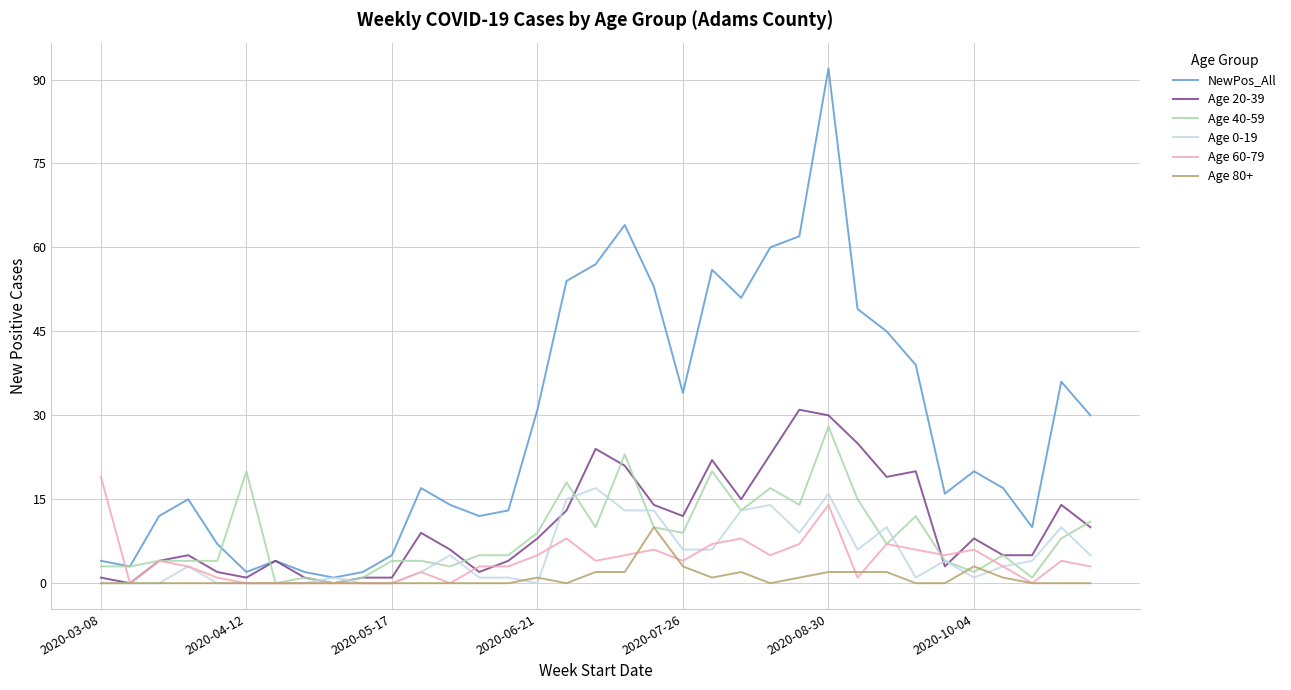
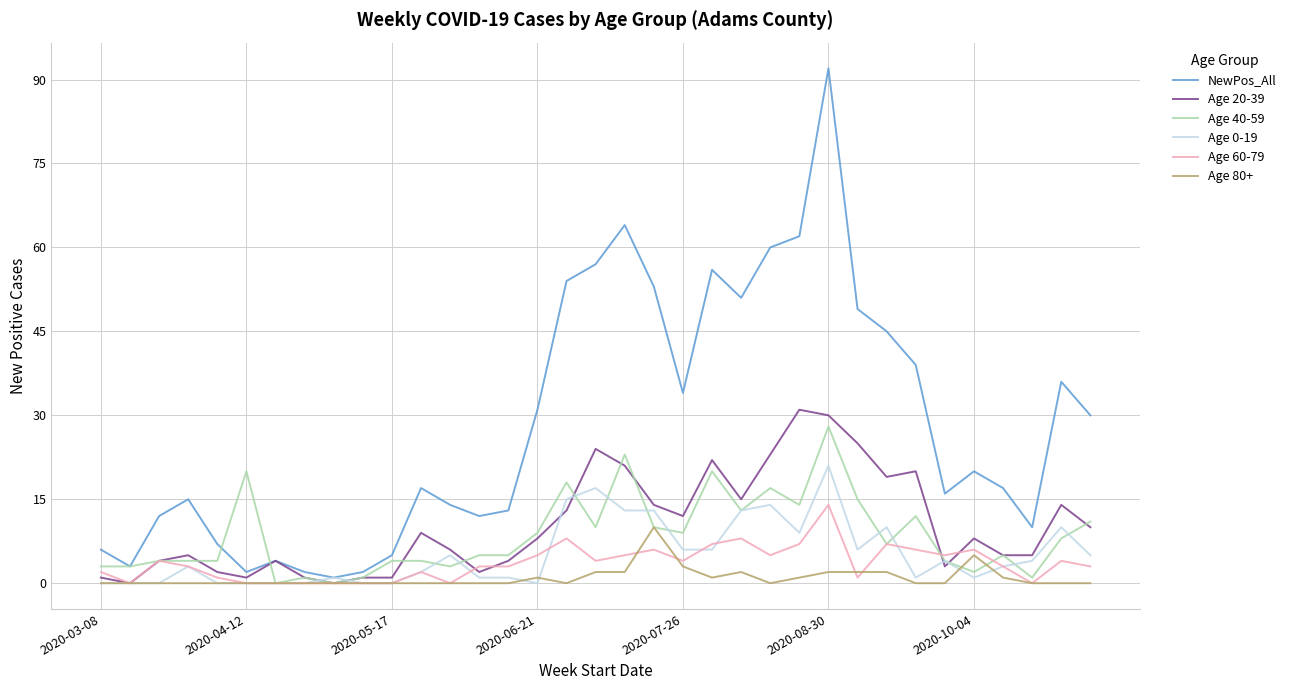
  {
    "NewPos_All": {
-     "2020-03-08": 4,
+     "2020-03-08": 6,
      "2020-04-12": 2,
      "2020-05-17": 5,
      "2020-06-21": 31,
      "2020-07-26": 34,
      "2020-08-30": 92,
      "2020-10-04": 20
    },
    "Age 20-39": {
      "2020-03-08": 1,
      "2020-04-12": 1,
      "2020-05-17": 1,
      "2020-06-21": 8,
      "2020-07-26": 12,
      "2020-08-30": 30,
      "2020-10-04": 8
    },
    "Age 40-59": {
      "2020-03-08": 3,
      "2020-04-12": 20,
      "2020-05-17": 4,
      "2020-06-21": 9,
      "2020-07-26": 9,
      "2020-08-30": 28,
      "2020-10-04": 2
    },
    "Age 0-19": {
      "2020-06-21": 0,
      "2020-07-26": 6,
-     "2020-08-30": 16,
+     "2020-08-30": 21,
      "2020-10-04": 1
    },
    "Age 60-79": {
-     "2020-03-08": 19,
+     "2020-03-08": 2,
      "2020-06-21": 5,
      "2020-07-26": 4,
      "2020-08-30": 14,
      "2020-10-04": 6
    },
    "Age 80+": {
      "2020-06-21": 1,
      "2020-07-26": 3,
      "2020-08-30": 2,
-     "2020-10-04": 3
+     "2020-10-04": 5
    }
  }
